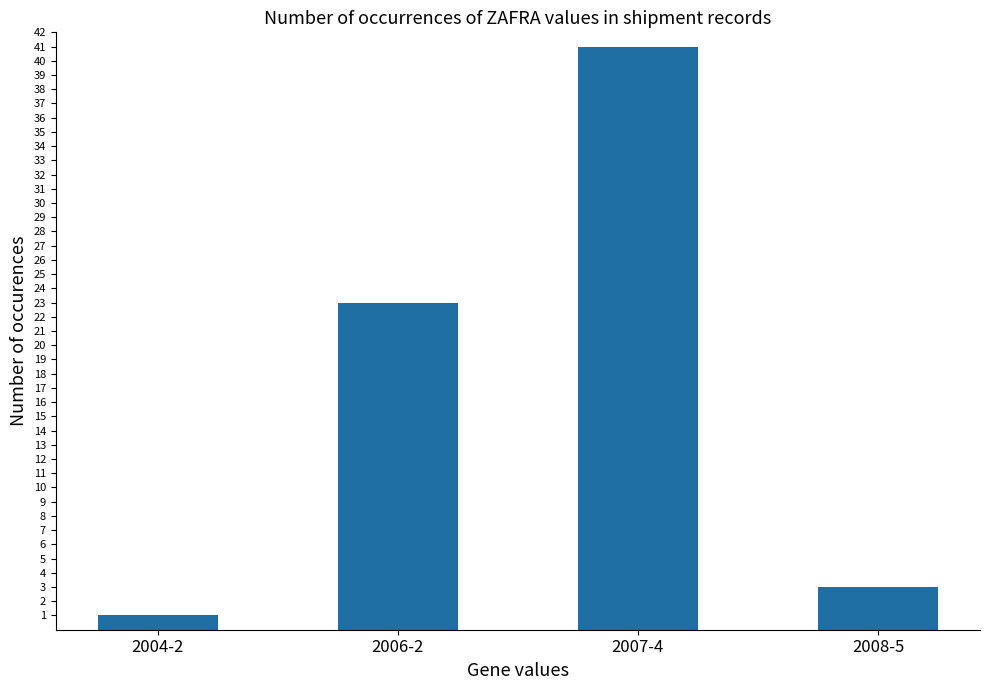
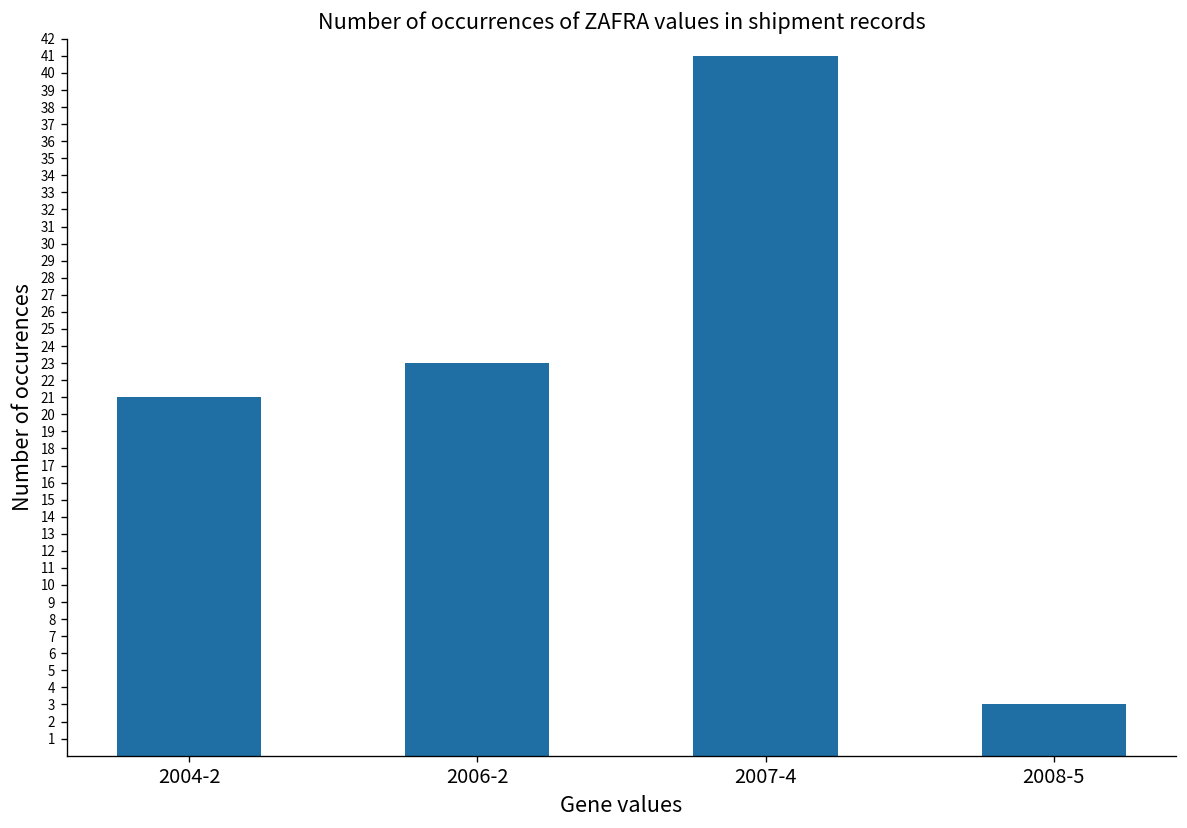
  {
-   "2004-2": 1,
+   "2004-2": 21,
    "2006-2": 23,
    "2007-4": 41,
    "2008-5": 3
  }
